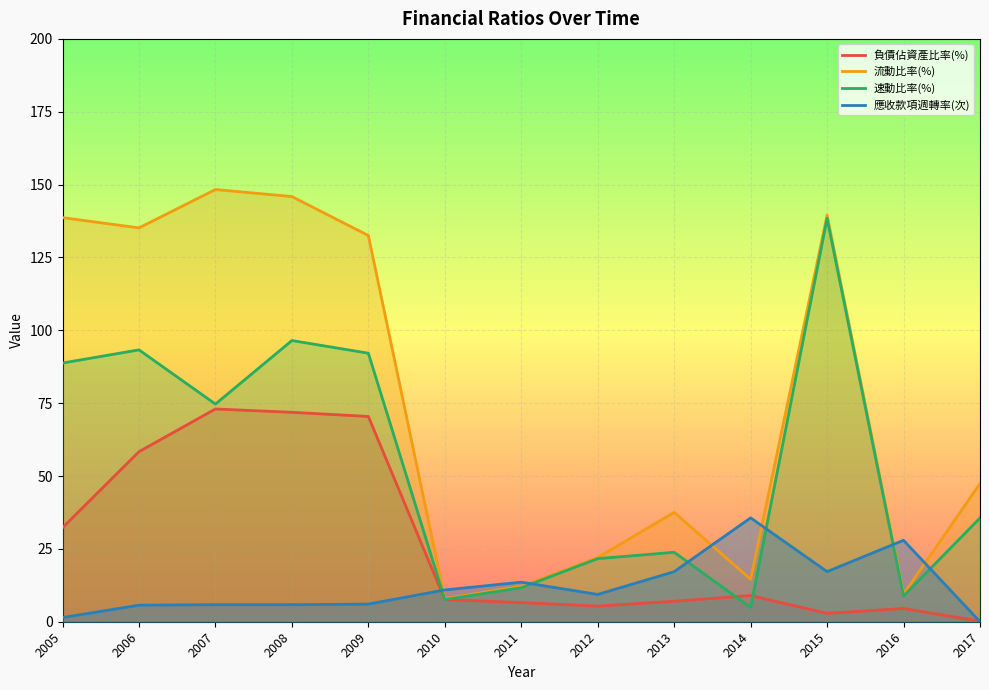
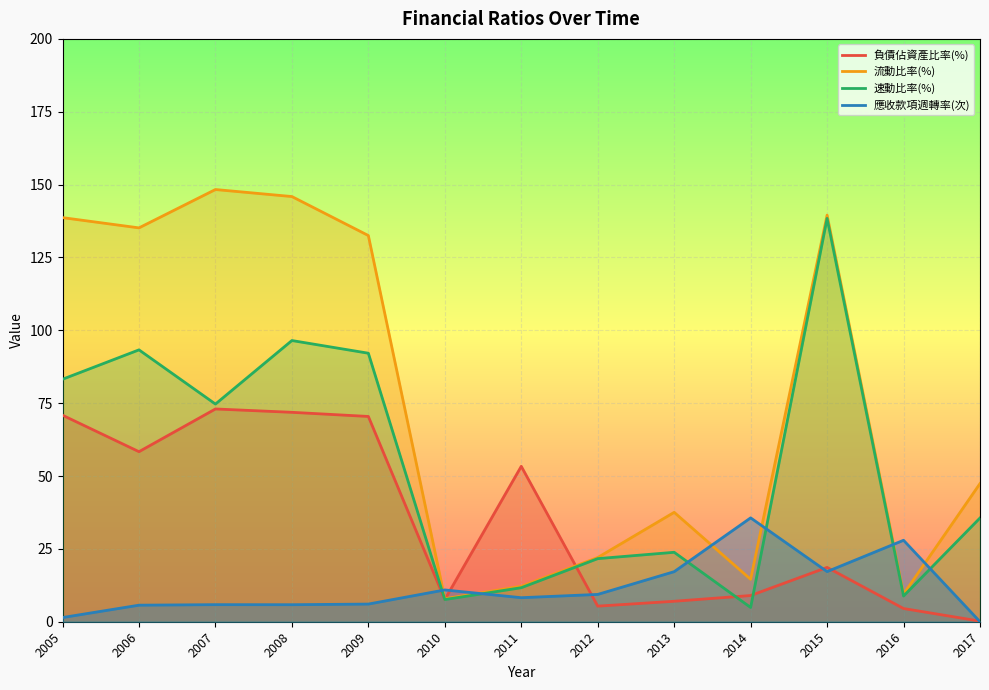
  {
    "負債佔資產比率(%)": {
-     "2005": 32,
+     "2005": 71,
      "2006": 58,
      "2007": 73,
      "2008": 72,
      "2009": 70,
-     "2011": 7,
+     "2011": 53,
      "2012": 5,
      "2013": 7,
      "2014": 9,
-     "2015": 3,
+     "2015": 19,
      "2016": 5
    },
    "流動比率(%)": {
      "2005": 139,
      "2006": 135,
      "2007": 148,
      "2008": 146,
      "2009": 133,
      "2013": 38,
      "2014": 15,
      "2015": 140,
      "2017": 47
    },
    "速動比率(%)": {
-     "2005": 89,
+     "2005": 83,
      "2006": 93,
      "2007": 75,
      "2008": 96,
      "2009": 92,
      "2013": 24,
      "2014": 5,
      "2015": 138,
      "2017": 36
    },
    "應收款項週轉率(次)": {
      "2005": 1,
      "2006": 6,
      "2007": 6,
      "2008": 6,
      "2009": 6,
      "2010": 11,
-     "2011": 14,
+     "2011": 8,
      "2012": 9,
      "2013": 17,
      "2014": 36,
      "2015": 17,
      "2016": 28
    }
  }
